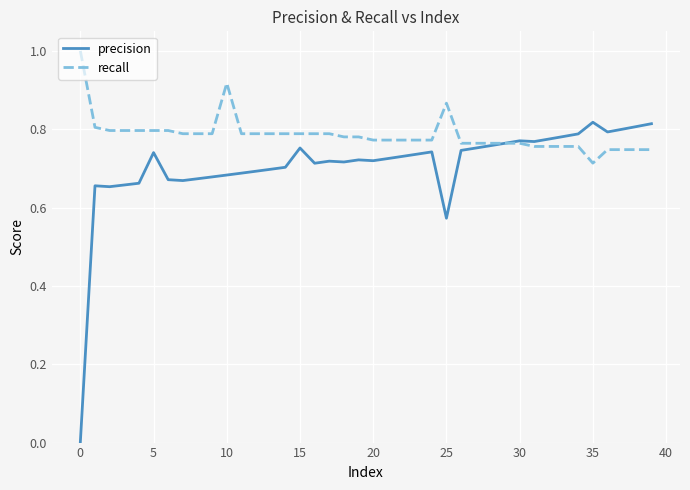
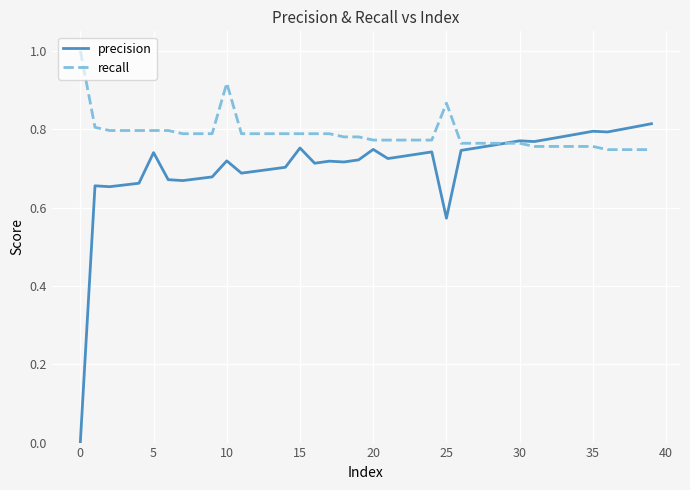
  {
    "precision": {
      "0": 0.00,
      "5": 0.74,
-     "10": 0.68,
+     "10": 0.72,
      "15": 0.75,
-     "20": 0.72,
+     "20": 0.75,
      "25": 0.57,
-     "35": 0.82
+     "35": 0.79
    },
    "recall": {
      "5": 0.80,
      "10": 0.92,
      "15": 0.79,
      "20": 0.77,
      "25": 0.87,
-     "35": 0.71
+     "35": 0.76
    }
  }
